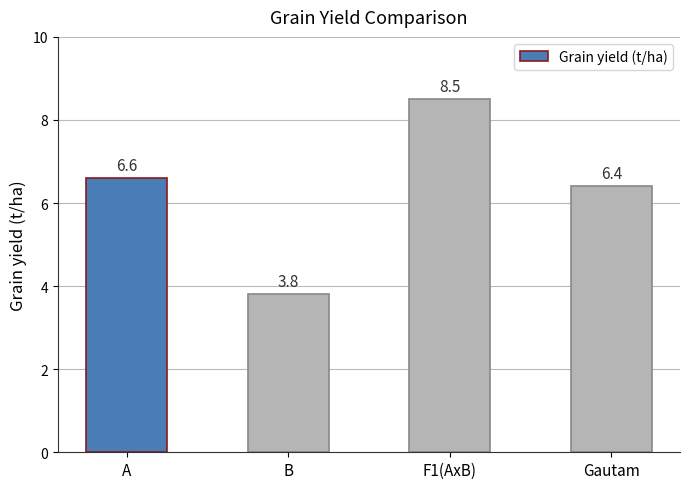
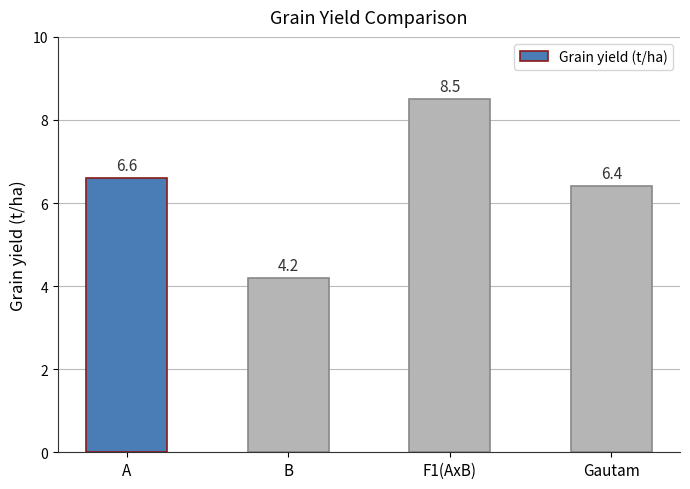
  {
    "A": 6.6,
-   "B": 3.8,
+   "B": 4.2,
    "F1(AxB)": 8.5,
    "Gautam": 6.4
  }
